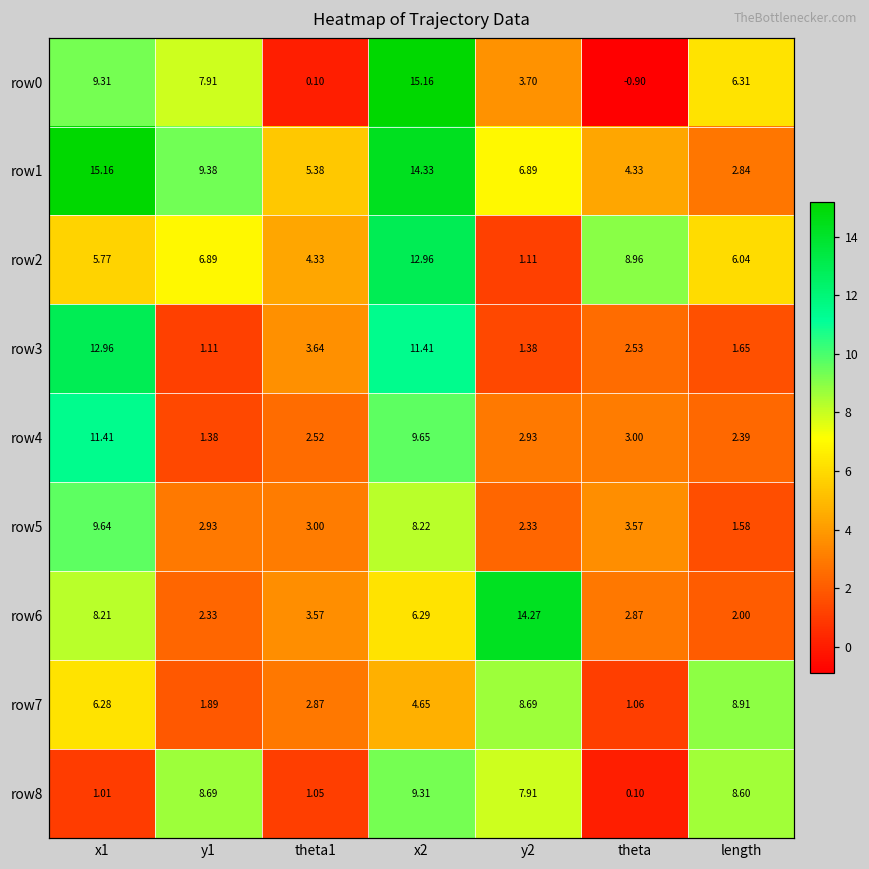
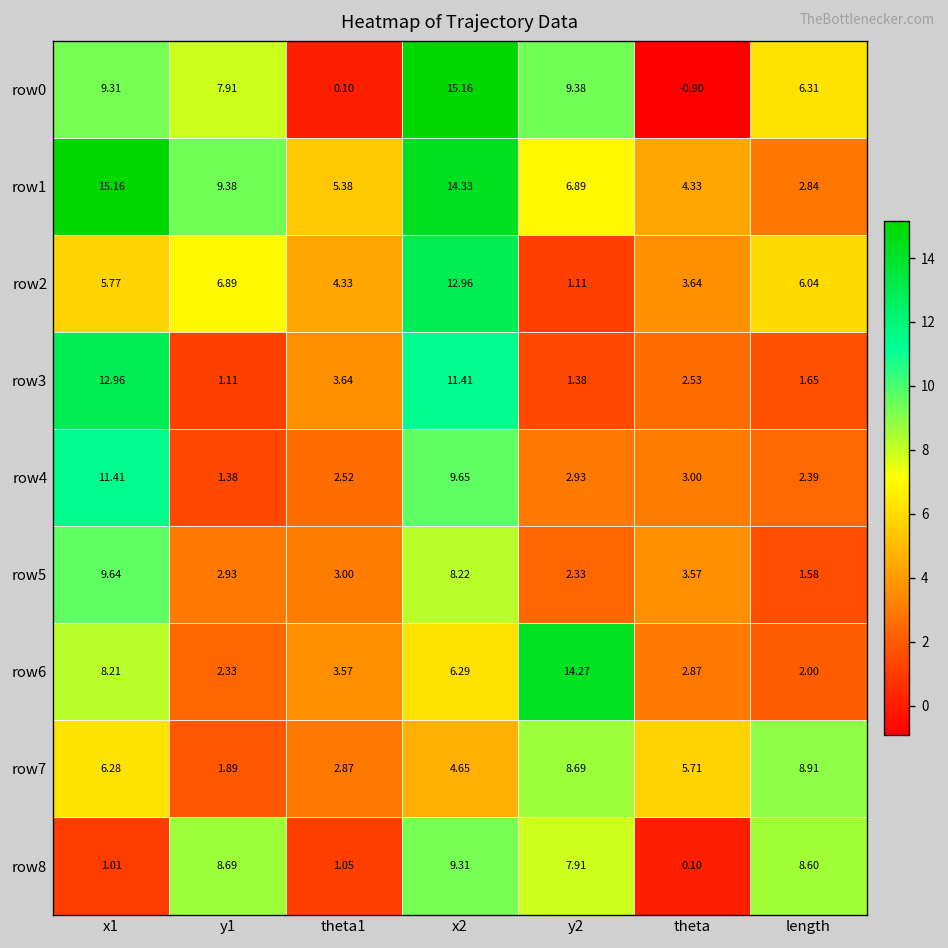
  {
    "row0": {
      "x1": 9.31,
      "y1": 7.91,
      "theta1": 0.10,
      "x2": 15.16,
-     "y2": 3.70,
+     "y2": 9.38,
      "theta": -0.90,
      "length": 6.31
    },
    "row1": {
      "x1": 15.16,
      "y1": 9.38,
      "theta1": 5.38,
      "x2": 14.33,
      "y2": 6.89,
      "theta": 4.33,
      "length": 2.84
    },
    "row2": {
      "x1": 5.77,
      "y1": 6.89,
      "theta1": 4.33,
      "x2": 12.96,
      "y2": 1.11,
-     "theta": 8.96,
+     "theta": 3.64,
      "length": 6.04
    },
    "row3": {
      "x1": 12.96,
      "y1": 1.11,
      "theta1": 3.64,
      "x2": 11.41,
      "y2": 1.38,
      "theta": 2.53,
      "length": 1.65
    },
    "row4": {
      "x1": 11.41,
      "y1": 1.38,
      "theta1": 2.52,
      "x2": 9.65,
      "y2": 2.93,
      "theta": 3.00,
      "length": 2.39
    },
    "row5": {
      "x1": 9.64,
      "y1": 2.93,
      "theta1": 3.00,
      "x2": 8.22,
      "y2": 2.33,
      "theta": 3.57,
      "length": 1.58
    },
    "row6": {
      "x1": 8.21,
      "y1": 2.33,
      "theta1": 3.57,
      "x2": 6.29,
      "y2": 14.27,
      "theta": 2.87,
      "length": 2.00
    },
    "row7": {
      "x1": 6.28,
      "y1": 1.89,
      "theta1": 2.87,
      "x2": 4.65,
      "y2": 8.69,
-     "theta": 1.06,
+     "theta": 5.71,
      "length": 8.91
    },
    "row8": {
      "x1": 1.01,
      "y1": 8.69,
      "theta1": 1.05,
      "x2": 9.31,
      "y2": 7.91,
      "theta": 0.10,
      "length": 8.60
    }
  }
